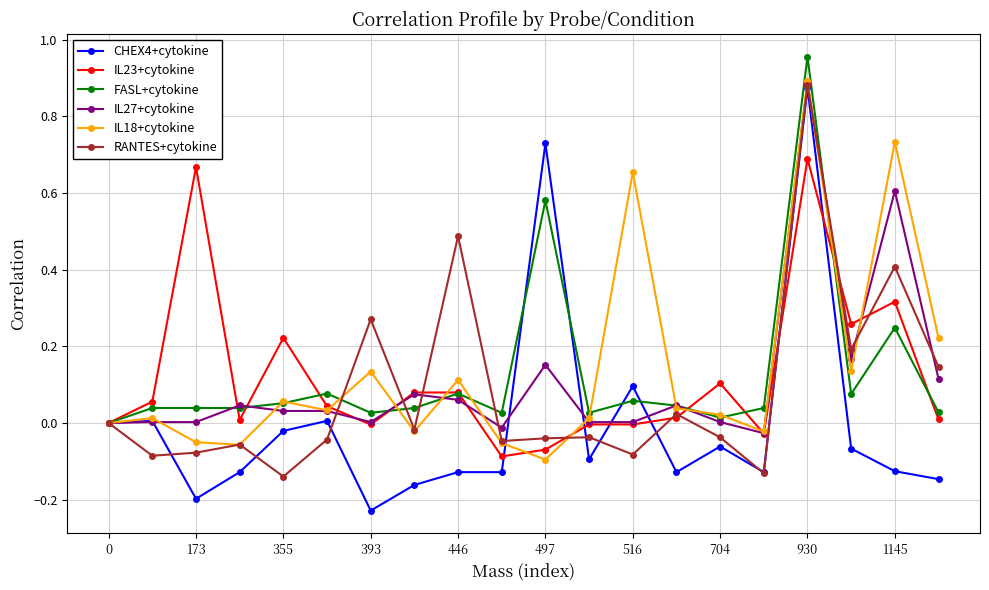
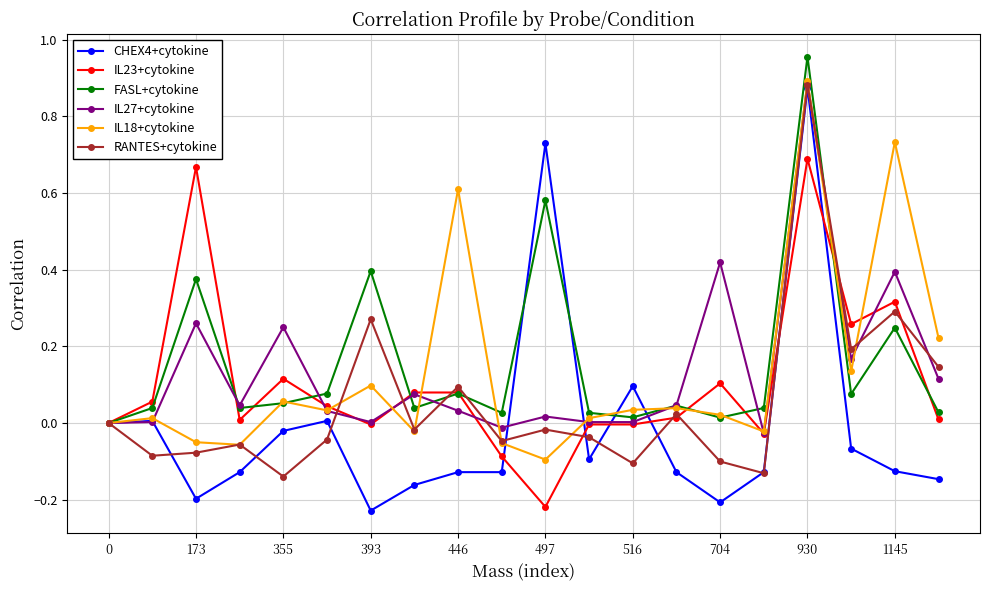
  {
    "CHEX4+cytokine": {
      "173": -0.20,
      "355": -0.02,
      "393": -0.23,
      "446": -0.13,
      "497": 0.73,
      "516": 0.10,
-     "704": -0.06,
+     "704": -0.21,
      "930": 0.87,
      "1145": -0.13
    },
    "IL23+cytokine": {
      "173": 0.67,
-     "355": 0.22,
-     "497": -0.07,
+     "355": 0.12,
+     "497": -0.22,
      "704": 0.10,
      "930": 0.69,
      "1145": 0.32
    },
    "FASL+cytokine": {
-     "173": 0.04,
-     "393": 0.03,
+     "173": 0.38,
+     "393": 0.40,
      "497": 0.58,
-     "516": 0.06,
+     "516": 0.01,
      "704": 0.01,
      "930": 0.96,
      "1145": 0.25
    },
    "IL27+cytokine": {
-     "173": 0.00,
-     "355": 0.03,
-     "446": 0.06,
-     "497": 0.15,
-     "704": 0.00,
-     "1145": 0.61
+     "173": 0.26,
+     "355": 0.25,
+     "446": 0.03,
+     "497": 0.02,
+     "704": 0.42,
+     "1145": 0.39
    },
    "IL18+cytokine": {
      "173": -0.05,
-     "393": 0.13,
-     "446": 0.11,
+     "393": 0.10,
+     "446": 0.61,
      "497": -0.10,
-     "516": 0.65,
+     "516": 0.03,
      "704": 0.02,
      "1145": 0.73
    },
    "RANTES+cytokine": {
      "173": -0.08,
      "355": -0.14,
      "393": 0.27,
-     "446": 0.49,
-     "497": -0.04,
-     "516": -0.08,
-     "704": -0.04,
-     "1145": 0.41
+     "446": 0.09,
+     "497": -0.02,
+     "516": -0.11,
+     "704": -0.10,
+     "1145": 0.29
    }
  }
